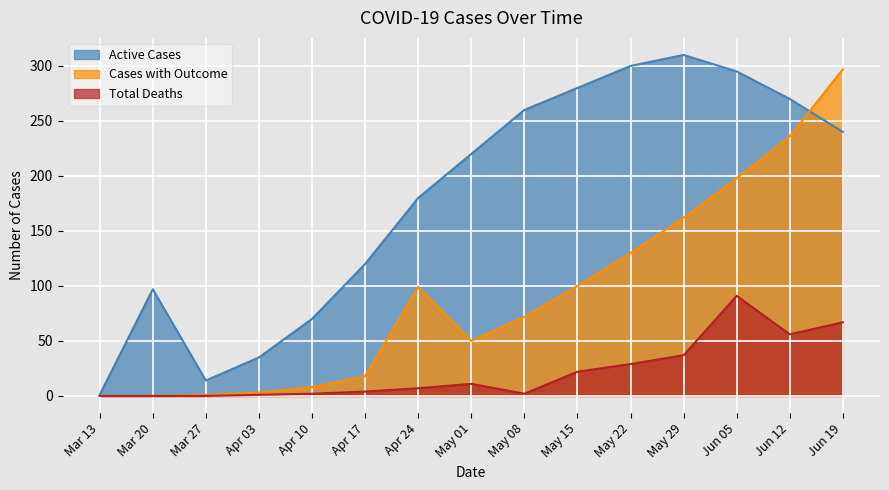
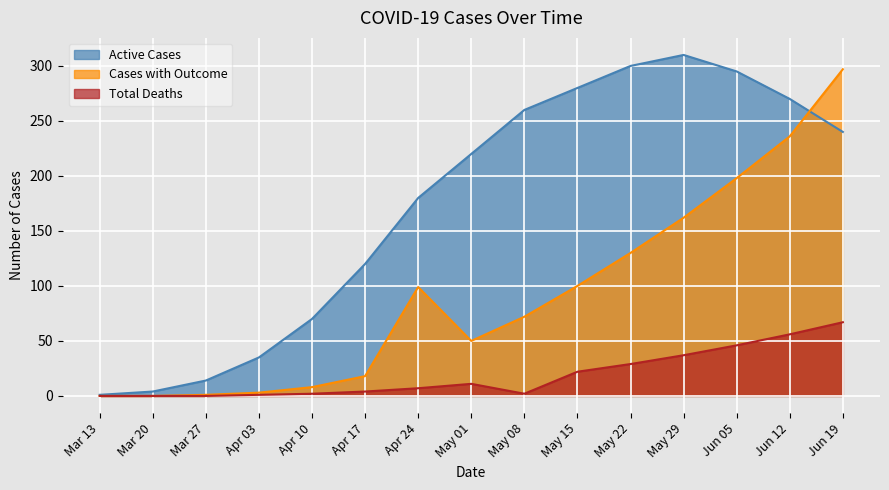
  {
    "Active Cases": {
-     "Mar 20": 97,
+     "Mar 20": 4,
      "Mar 27": 14,
      "Apr 03": 35,
      "Apr 10": 70,
      "Apr 17": 120,
      "Apr 24": 180,
      "May 01": 220,
      "May 08": 260,
      "May 15": 280,
      "May 22": 300,
      "May 29": 310,
      "Jun 05": 295,
      "Jun 12": 270,
      "Jun 19": 240
    },
    "Cases with Outcome": {
      "Apr 10": 8,
      "Apr 17": 18,
      "Apr 24": 99,
      "May 01": 50,
      "May 08": 72,
      "May 15": 100,
      "May 22": 130,
      "May 29": 162,
      "Jun 05": 198,
      "Jun 12": 236,
      "Jun 19": 297
    },
    "Total Deaths": {
      "Apr 10": 2,
      "Apr 17": 4,
      "Apr 24": 7,
      "May 01": 11,
      "May 08": 2,
      "May 15": 22,
      "May 22": 29,
      "May 29": 37,
-     "Jun 05": 91,
+     "Jun 05": 46,
      "Jun 12": 56,
      "Jun 19": 67
    }
  }
